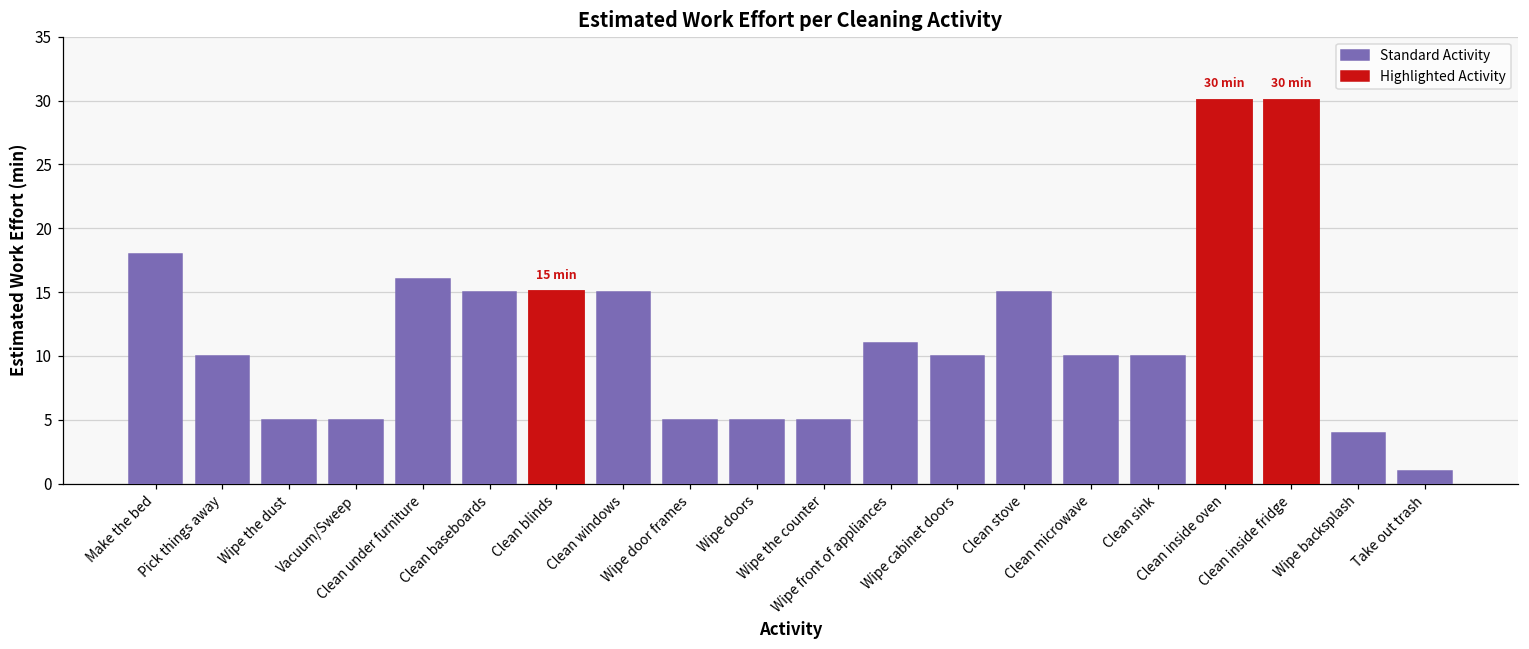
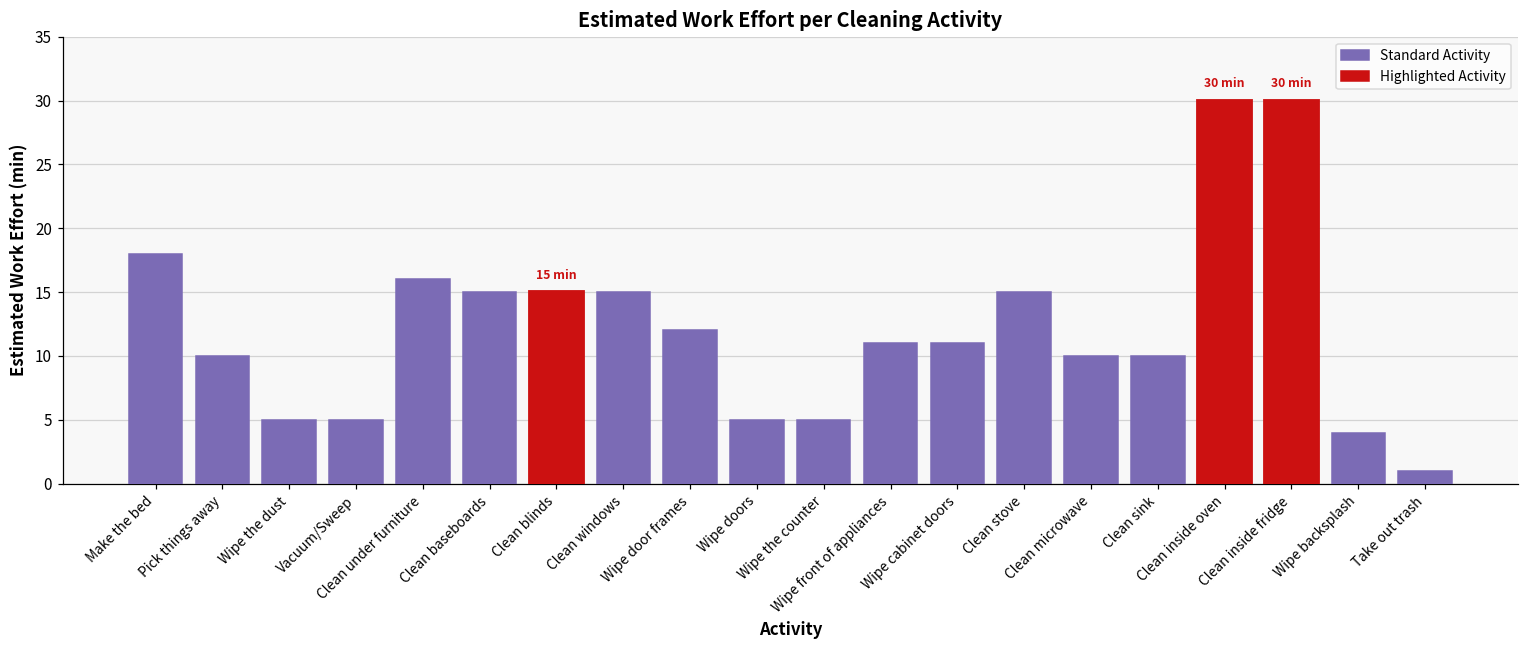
  {
    "Standard Activity": {
      "Make the bed": 18,
      "Pick things away": 10,
      "Wipe the dust": 5,
      "Vacuum/Sweep": 5,
      "Clean under furniture": 16,
      "Clean baseboards": 15,
      "Clean windows": 15,
-     "Wipe door frames": 5,
+     "Wipe door frames": 12,
      "Wipe doors": 5,
      "Wipe the counter": 5,
      "Wipe front of appliances": 11,
-     "Wipe cabinet doors": 10,
+     "Wipe cabinet doors": 11,
      "Clean stove": 15,
      "Clean microwave": 10,
      "Clean sink": 10,
      "Wipe backsplash": 4,
      "Take out trash": 1
    },
    "Highlighted Activity": {
      "Clean blinds": 15,
      "Clean inside oven": 30,
      "Clean inside fridge": 30
    }
  }
